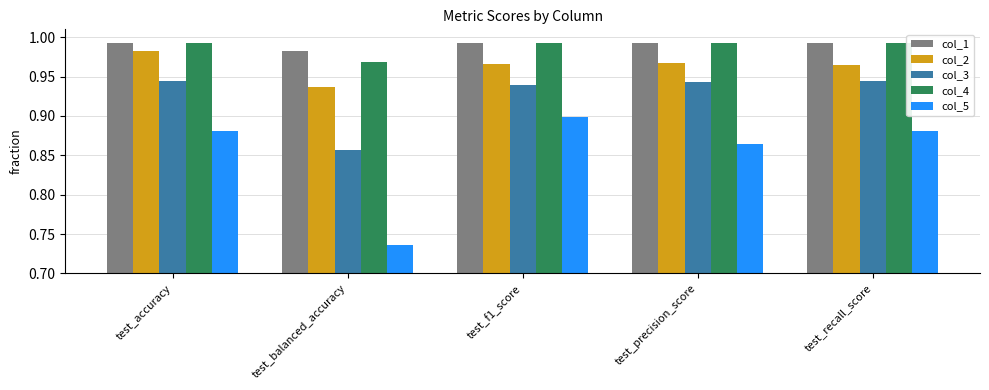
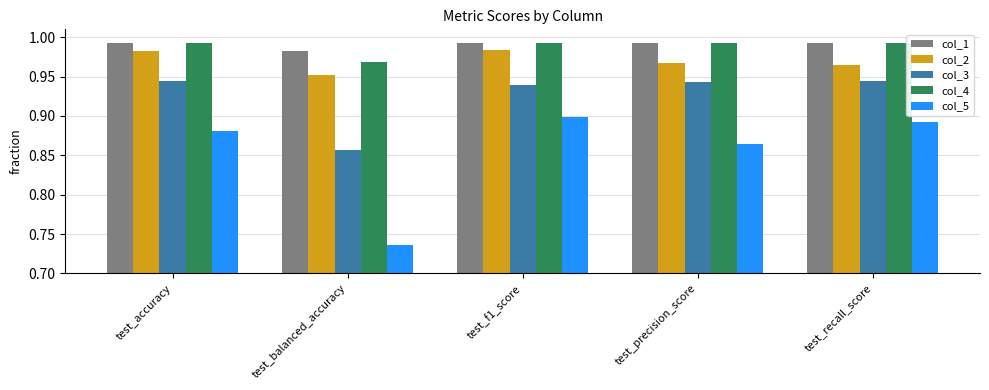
  {
    "col_1": {
      "test_accuracy": 0.99,
      "test_balanced_accuracy": 0.98,
      "test_f1_score": 0.99,
      "test_precision_score": 0.99,
      "test_recall_score": 0.99
    },
    "col_2": {
      "test_accuracy": 0.98,
-     "test_balanced_accuracy": 0.94,
-     "test_f1_score": 0.97,
+     "test_balanced_accuracy": 0.95,
+     "test_f1_score": 0.98,
      "test_precision_score": 0.97,
      "test_recall_score": 0.97
    },
    "col_3": {
      "test_accuracy": 0.94,
      "test_balanced_accuracy": 0.86,
      "test_f1_score": 0.94,
      "test_precision_score": 0.94,
      "test_recall_score": 0.94
    },
    "col_4": {
      "test_accuracy": 0.99,
      "test_balanced_accuracy": 0.97,
      "test_f1_score": 0.99,
      "test_precision_score": 0.99,
      "test_recall_score": 0.99
    },
    "col_5": {
      "test_accuracy": 0.88,
      "test_balanced_accuracy": 0.74,
      "test_f1_score": 0.90,
      "test_precision_score": 0.86,
-     "test_recall_score": 0.88
+     "test_recall_score": 0.89
    }
  }
